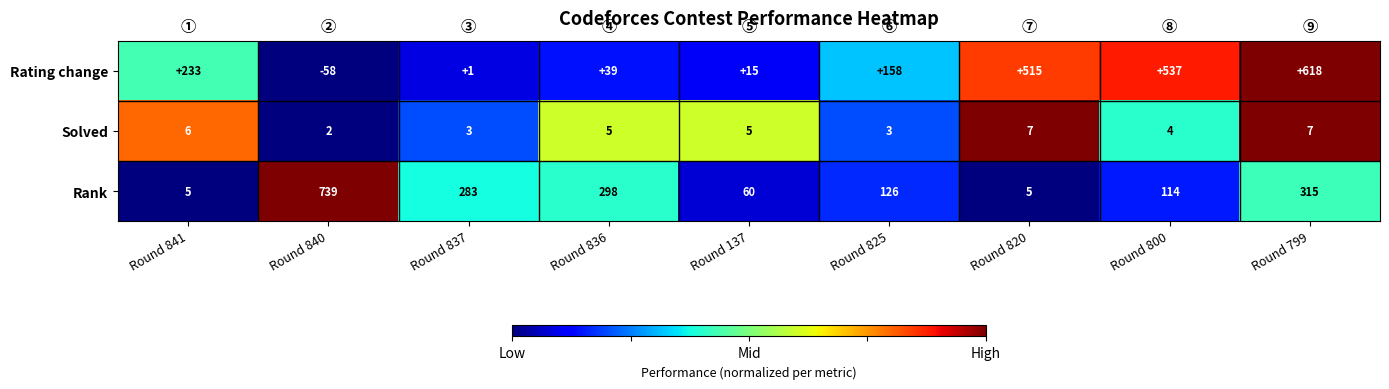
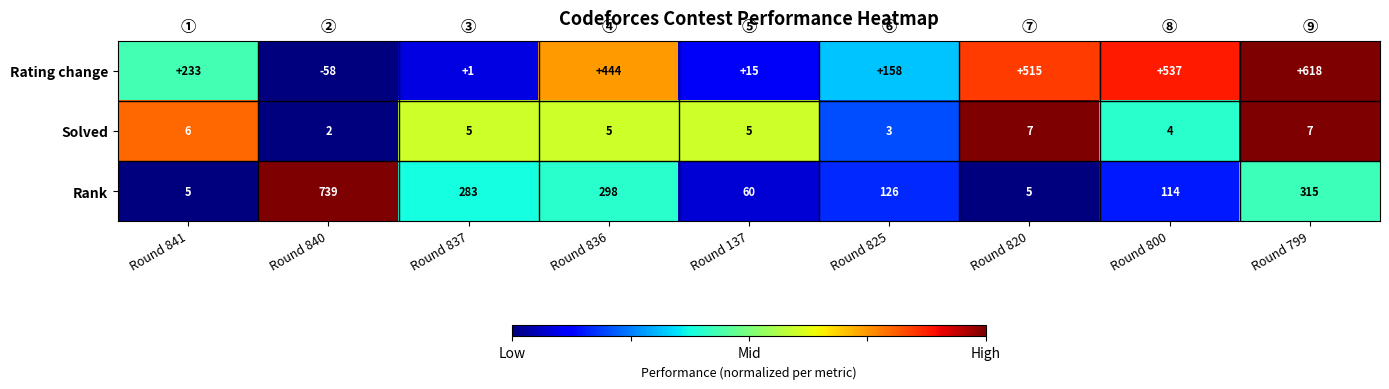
  {
    "Rating change": {
      "Round 841": "+233",
      "Round 840": "-58",
      "Round 837": "+1",
-     "Round 836": "+39",
+     "Round 836": "+444",
      "Round 137": "+15",
      "Round 825": "+158",
      "Round 820": "+515",
      "Round 800": "+537",
      "Round 799": "+618"
    },
    "Solved": {
      "Round 841": "6",
      "Round 840": "2",
-     "Round 837": "3",
+     "Round 837": "5",
      "Round 836": "5",
      "Round 137": "5",
      "Round 825": "3",
      "Round 820": "7",
      "Round 800": "4",
      "Round 799": "7"
    },
    "Rank": {
      "Round 841": "5",
      "Round 840": "739",
      "Round 837": "283",
      "Round 836": "298",
      "Round 137": "60",
      "Round 825": "126",
      "Round 820": "5",
      "Round 800": "114",
      "Round 799": "315"
    }
  }
